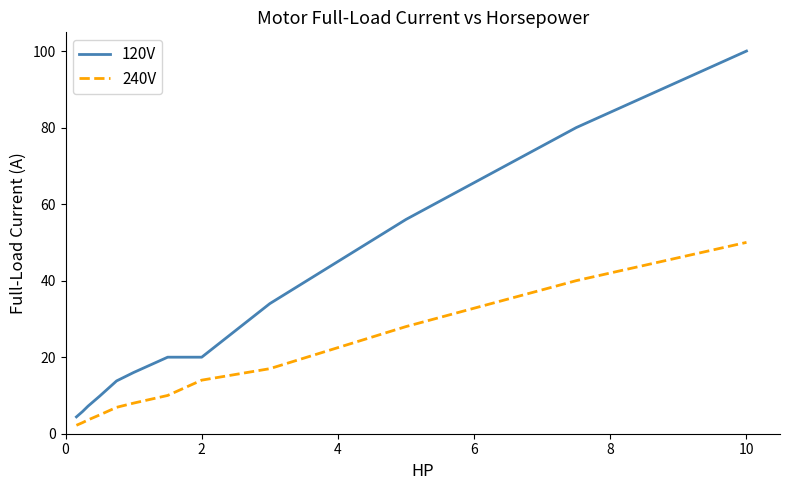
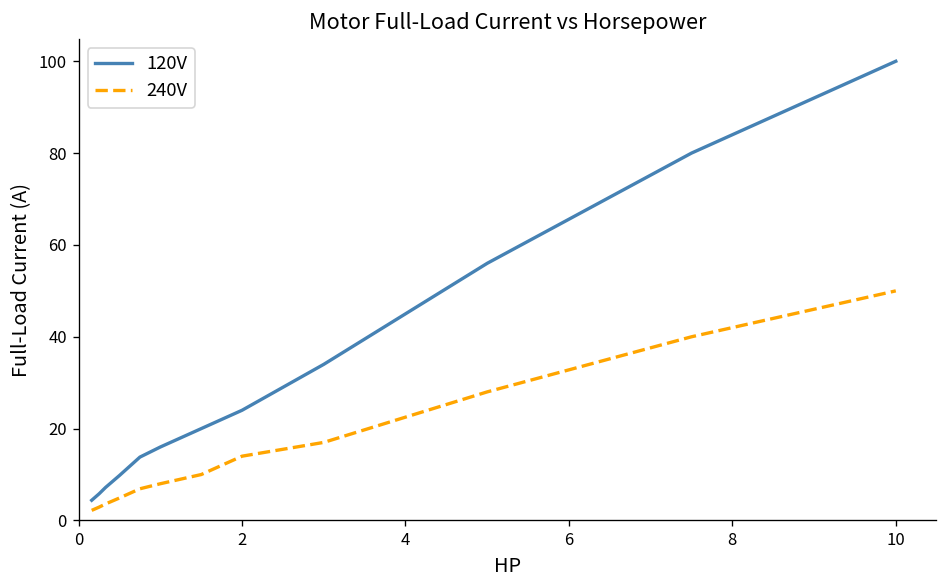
  {
    "120V": {
-     "2": 20,
+     "2": 24,
      "10": 100
    },
    "240V": {
      "2": 14,
      "10": 50
    }
  }
